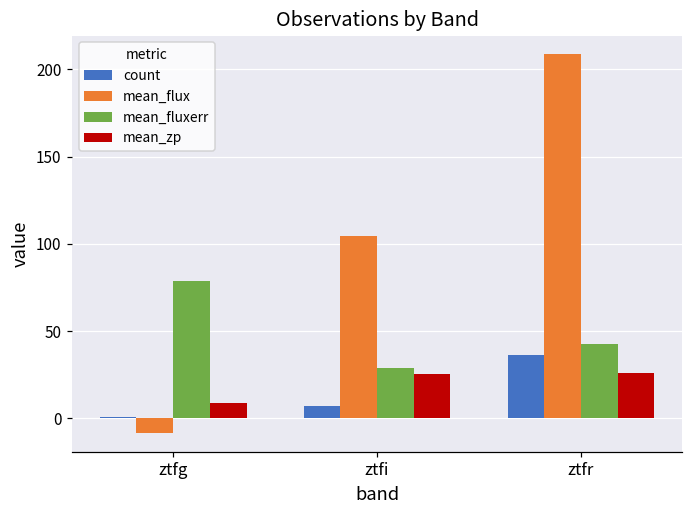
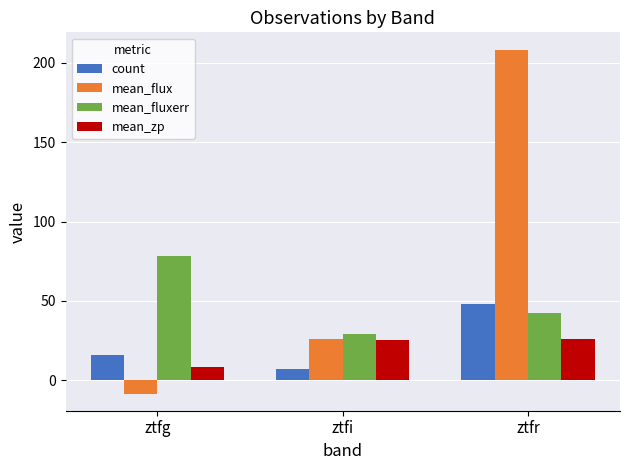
  {
    "count": {
-     "ztfg": 1,
+     "ztfg": 16,
      "ztfi": 7,
-     "ztfr": 36
+     "ztfr": 48
    },
    "mean_flux": {
      "ztfg": -8,
-     "ztfi": 104,
+     "ztfi": 26,
      "ztfr": 208
    },
    "mean_fluxerr": {
      "ztfg": 79,
      "ztfi": 29,
      "ztfr": 42
    },
    "mean_zp": {
      "ztfg": 9,
      "ztfi": 26,
      "ztfr": 26
    }
  }
